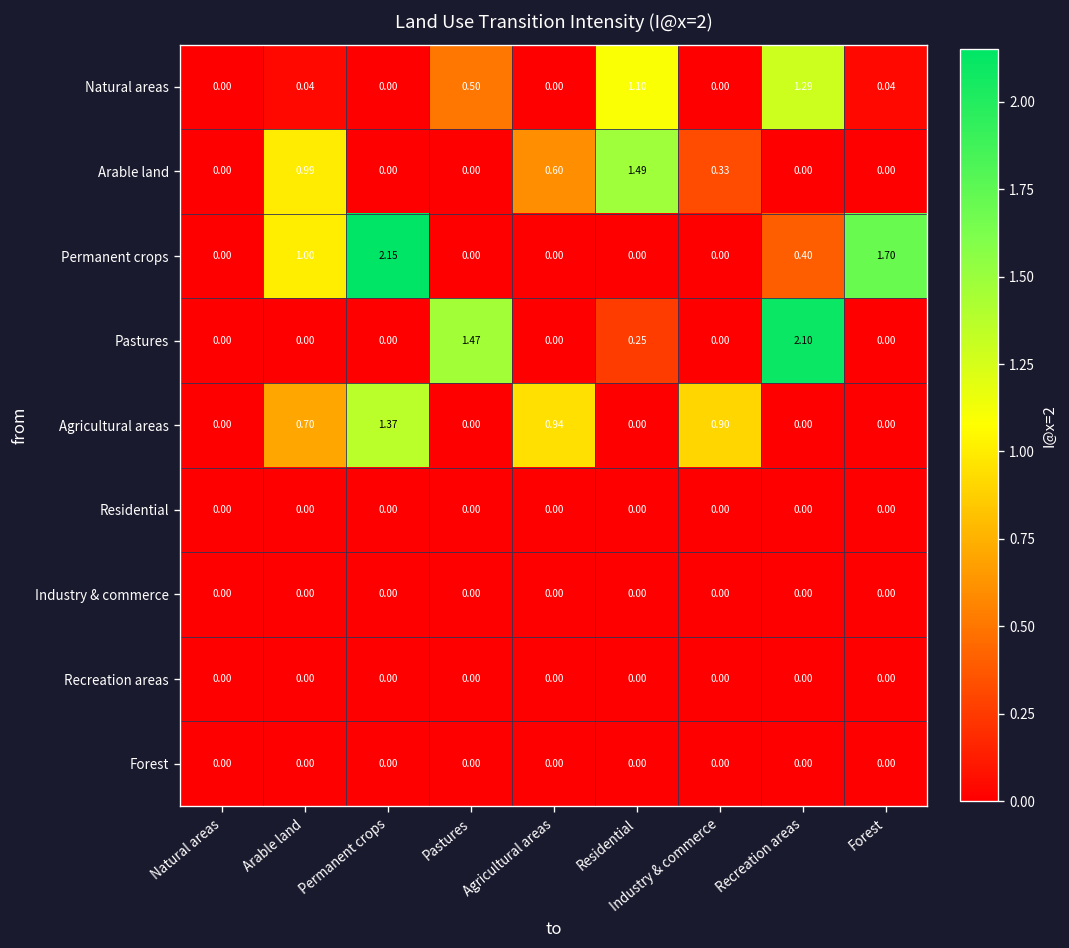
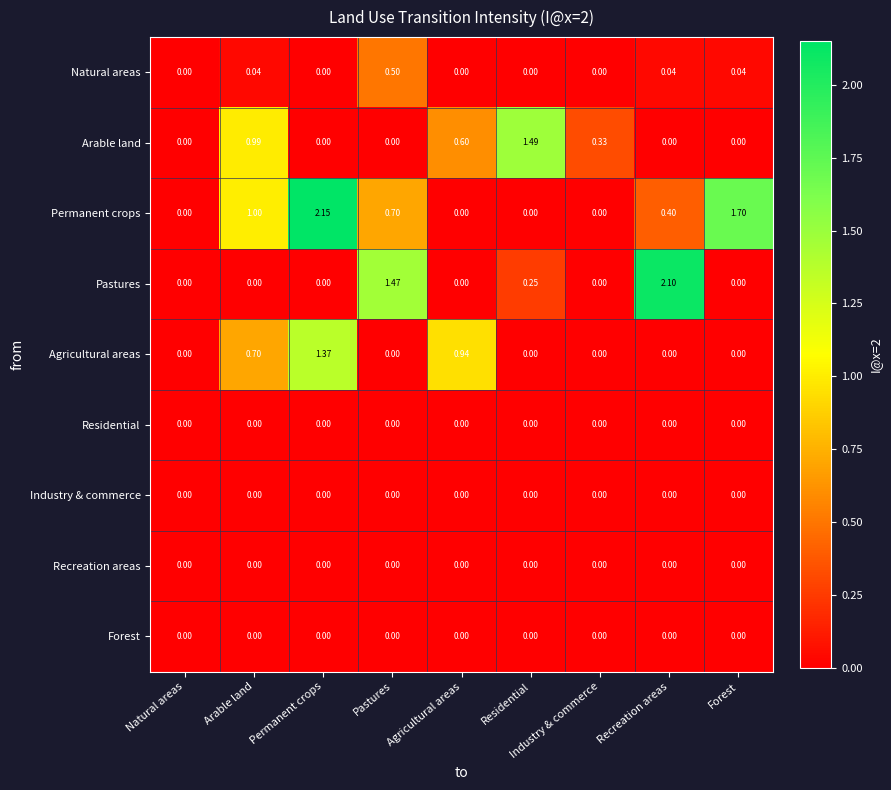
  {
    "Natural areas": {
      "Natural areas": 0.00,
      "Arable land": 0.04,
      "Permanent crops": 0.00,
      "Pastures": 0.50,
      "Agricultural areas": 0.00,
-     "Residential": 1.10,
+     "Residential": 0.00,
      "Industry & commerce": 0.00,
-     "Recreation areas": 1.29,
+     "Recreation areas": 0.04,
      "Forest": 0.04
    },
    "Arable land": {
      "Natural areas": 0.00,
      "Arable land": 0.99,
      "Permanent crops": 0.00,
      "Pastures": 0.00,
      "Agricultural areas": 0.60,
      "Residential": 1.49,
      "Industry & commerce": 0.33,
      "Recreation areas": 0.00,
      "Forest": 0.00
    },
    "Permanent crops": {
      "Natural areas": 0.00,
      "Arable land": 1.00,
      "Permanent crops": 2.15,
-     "Pastures": 0.00,
+     "Pastures": 0.70,
      "Agricultural areas": 0.00,
      "Residential": 0.00,
      "Industry & commerce": 0.00,
      "Recreation areas": 0.40,
      "Forest": 1.70
    },
    "Pastures": {
      "Natural areas": 0.00,
      "Arable land": 0.00,
      "Permanent crops": 0.00,
      "Pastures": 1.47,
      "Agricultural areas": 0.00,
      "Residential": 0.25,
      "Industry & commerce": 0.00,
      "Recreation areas": 2.10,
      "Forest": 0.00
    },
    "Agricultural areas": {
      "Natural areas": 0.00,
      "Arable land": 0.70,
      "Permanent crops": 1.37,
      "Pastures": 0.00,
      "Agricultural areas": 0.94,
      "Residential": 0.00,
-     "Industry & commerce": 0.90,
+     "Industry & commerce": 0.00,
      "Recreation areas": 0.00,
      "Forest": 0.00
    },
    "Residential": {
      "Natural areas": 0.00,
      "Arable land": 0.00,
      "Permanent crops": 0.00,
      "Pastures": 0.00,
      "Agricultural areas": 0.00,
      "Residential": 0.00,
      "Industry & commerce": 0.00,
      "Recreation areas": 0.00,
      "Forest": 0.00
    },
    "Industry & commerce": {
      "Natural areas": 0.00,
      "Arable land": 0.00,
      "Permanent crops": 0.00,
      "Pastures": 0.00,
      "Agricultural areas": 0.00,
      "Residential": 0.00,
      "Industry & commerce": 0.00,
      "Recreation areas": 0.00,
      "Forest": 0.00
    },
    "Recreation areas": {
      "Natural areas": 0.00,
      "Arable land": 0.00,
      "Permanent crops": 0.00,
      "Pastures": 0.00,
      "Agricultural areas": 0.00,
      "Residential": 0.00,
      "Industry & commerce": 0.00,
      "Recreation areas": 0.00,
      "Forest": 0.00
    },
    "Forest": {
      "Natural areas": 0.00,
      "Arable land": 0.00,
      "Permanent crops": 0.00,
      "Pastures": 0.00,
      "Agricultural areas": 0.00,
      "Residential": 0.00,
      "Industry & commerce": 0.00,
      "Recreation areas": 0.00,
      "Forest": 0.00
    }
  }
